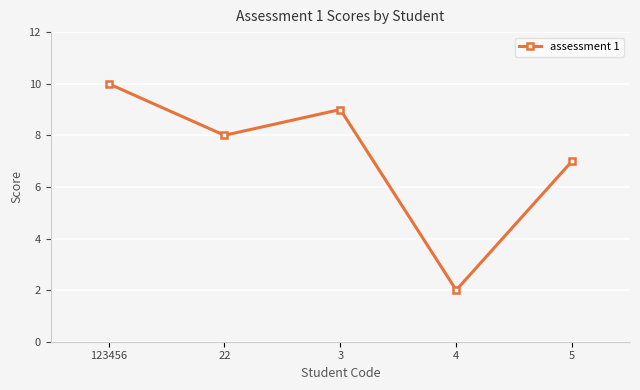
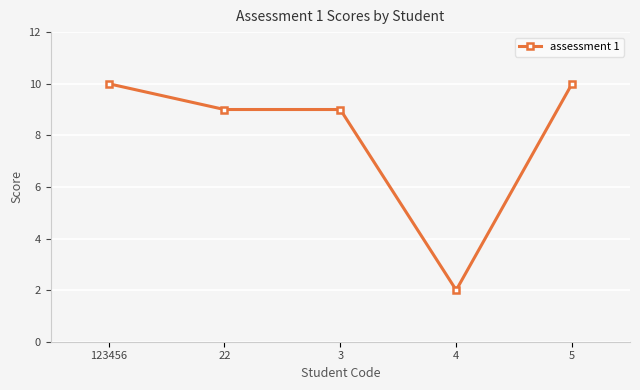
  {
    "123456": 10,
-   "22": 8,
+   "22": 9,
    "3": 9,
    "4": 2,
-   "5": 7
+   "5": 10
  }
